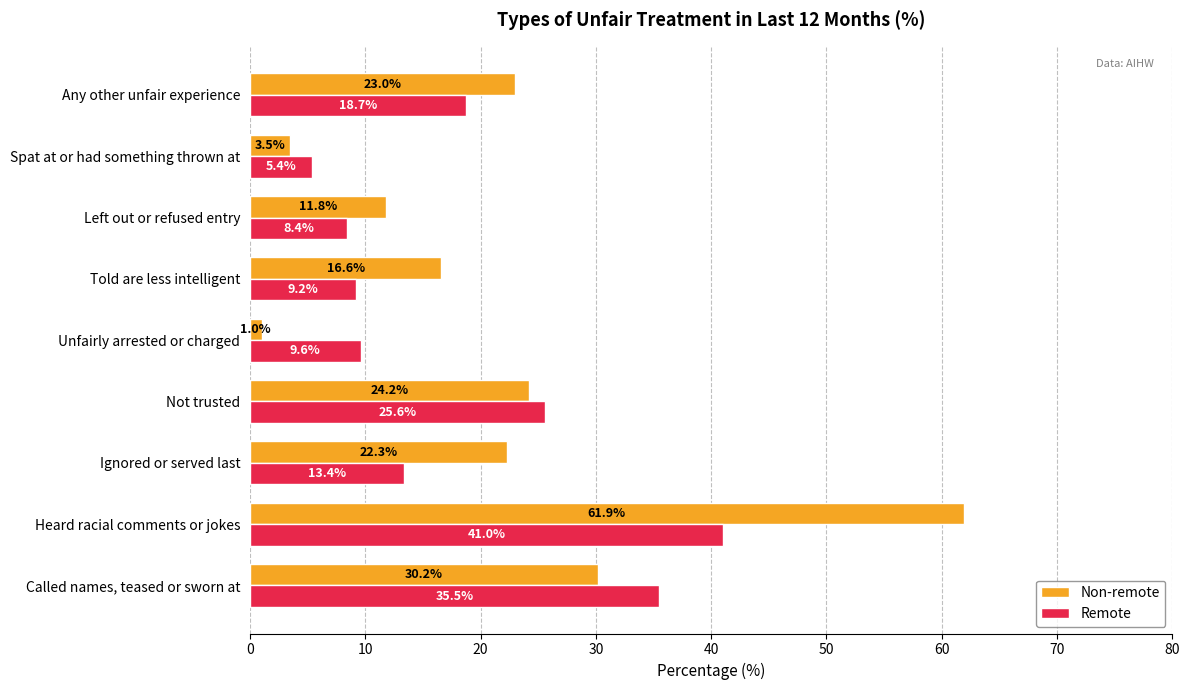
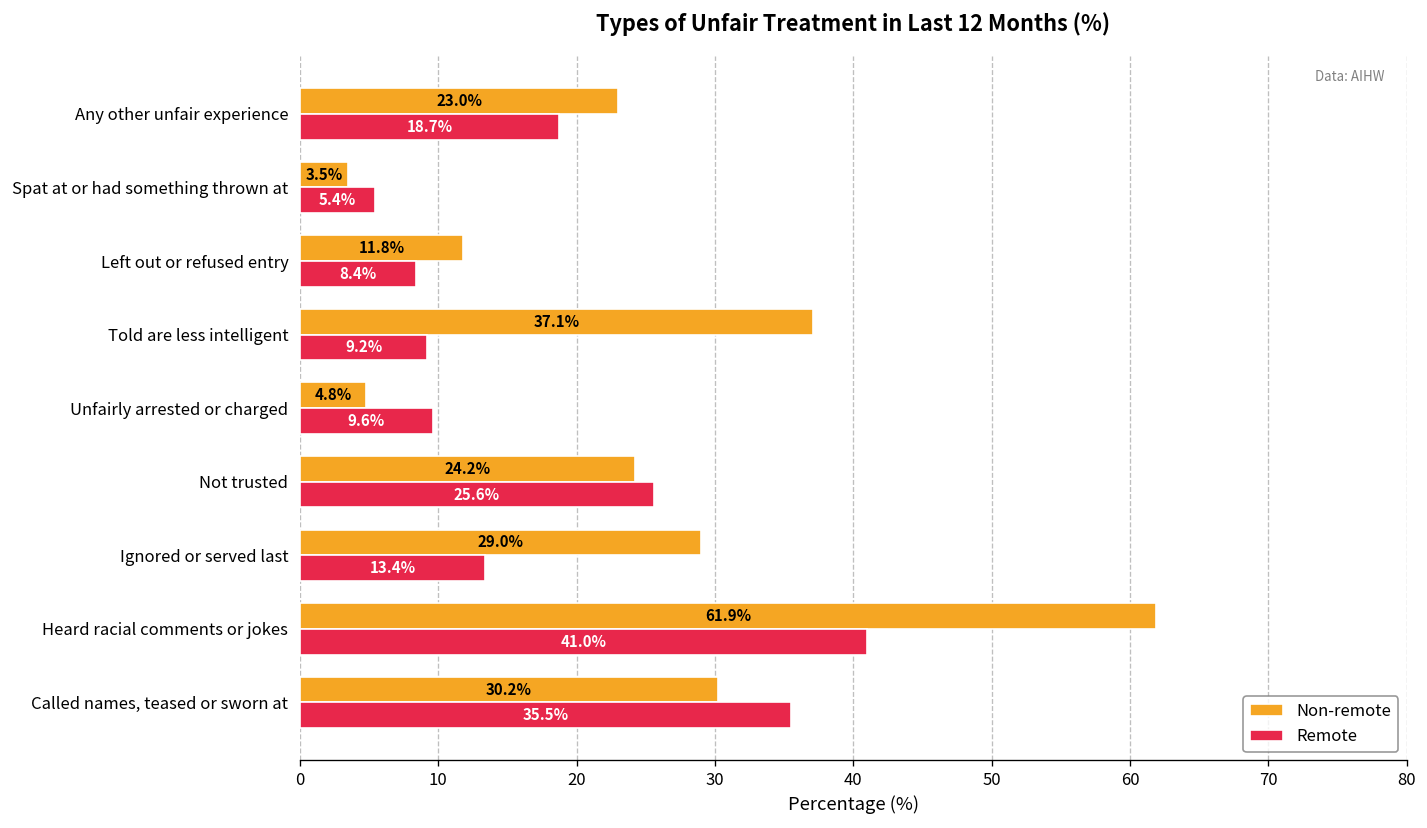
  {
    "Non-remote": {
      "Any other unfair experience": "23.0%",
      "Spat at or had something thrown at": "3.5%",
      "Left out or refused entry": "11.8%",
-     "Told are less intelligent": "16.6%",
-     "Unfairly arrested or charged": "1.0%",
+     "Told are less intelligent": "37.1%",
+     "Unfairly arrested or charged": "4.8%",
      "Not trusted": "24.2%",
-     "Ignored or served last": "22.3%",
+     "Ignored or served last": "29.0%",
      "Heard racial comments or jokes": "61.9%",
      "Called names, teased or sworn at": "30.2%"
    },
    "Remote": {
      "Any other unfair experience": "18.7%",
      "Spat at or had something thrown at": "5.4%",
      "Left out or refused entry": "8.4%",
      "Told are less intelligent": "9.2%",
      "Unfairly arrested or charged": "9.6%",
      "Not trusted": "25.6%",
      "Ignored or served last": "13.4%",
      "Heard racial comments or jokes": "41.0%",
      "Called names, teased or sworn at": "35.5%"
    }
  }
